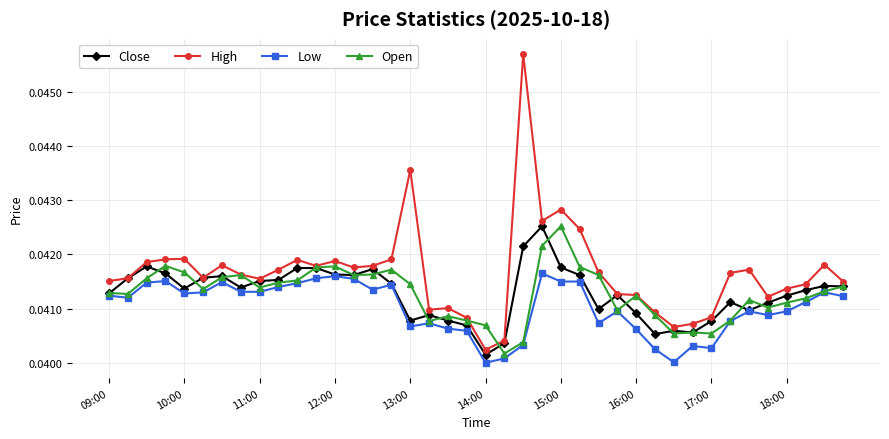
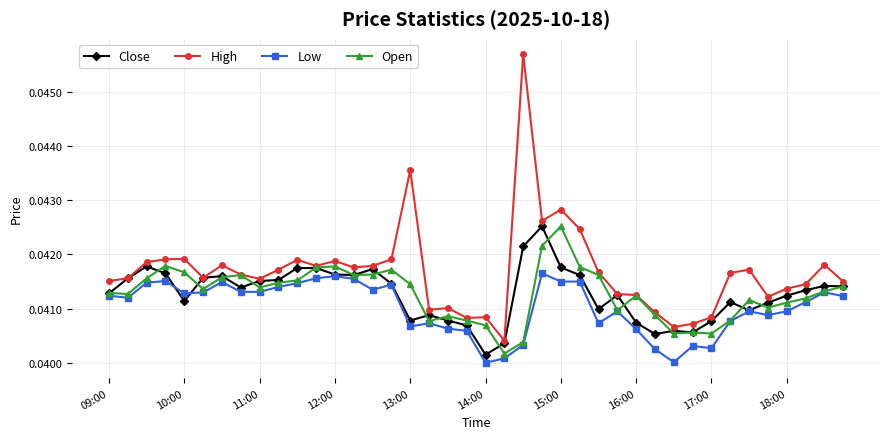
  {
    "Close": {
-     "10:00": 0.0414,
+     "10:00": 0.0411,
      "13:00": 0.0408,
      "14:00": 0.0402,
      "15:00": 0.0418,
-     "16:00": 0.0409,
+     "16:00": 0.0407,
      "17:00": 0.0408,
      "18:00": 0.0412
    },
    "High": {
      "09:00": 0.0415,
      "10:00": 0.0419,
      "12:00": 0.0419,
      "13:00": 0.0436,
-     "14:00": 0.0402,
+     "14:00": 0.0408,
      "15:00": 0.0428,
      "17:00": 0.0408,
      "18:00": 0.0414
    },
    "Low": {
      "10:00": 0.0413,
      "11:00": 0.0413,
      "13:00": 0.0407,
      "14:00": 0.0400,
      "15:00": 0.0415,
      "16:00": 0.0406,
      "17:00": 0.0403,
      "18:00": 0.0410
    },
    "Open": {
      "10:00": 0.0417,
      "11:00": 0.0414,
      "12:00": 0.0418,
      "13:00": 0.0415,
      "14:00": 0.0407,
      "15:00": 0.0425,
      "17:00": 0.0405,
      "18:00": 0.0411
    }
  }
